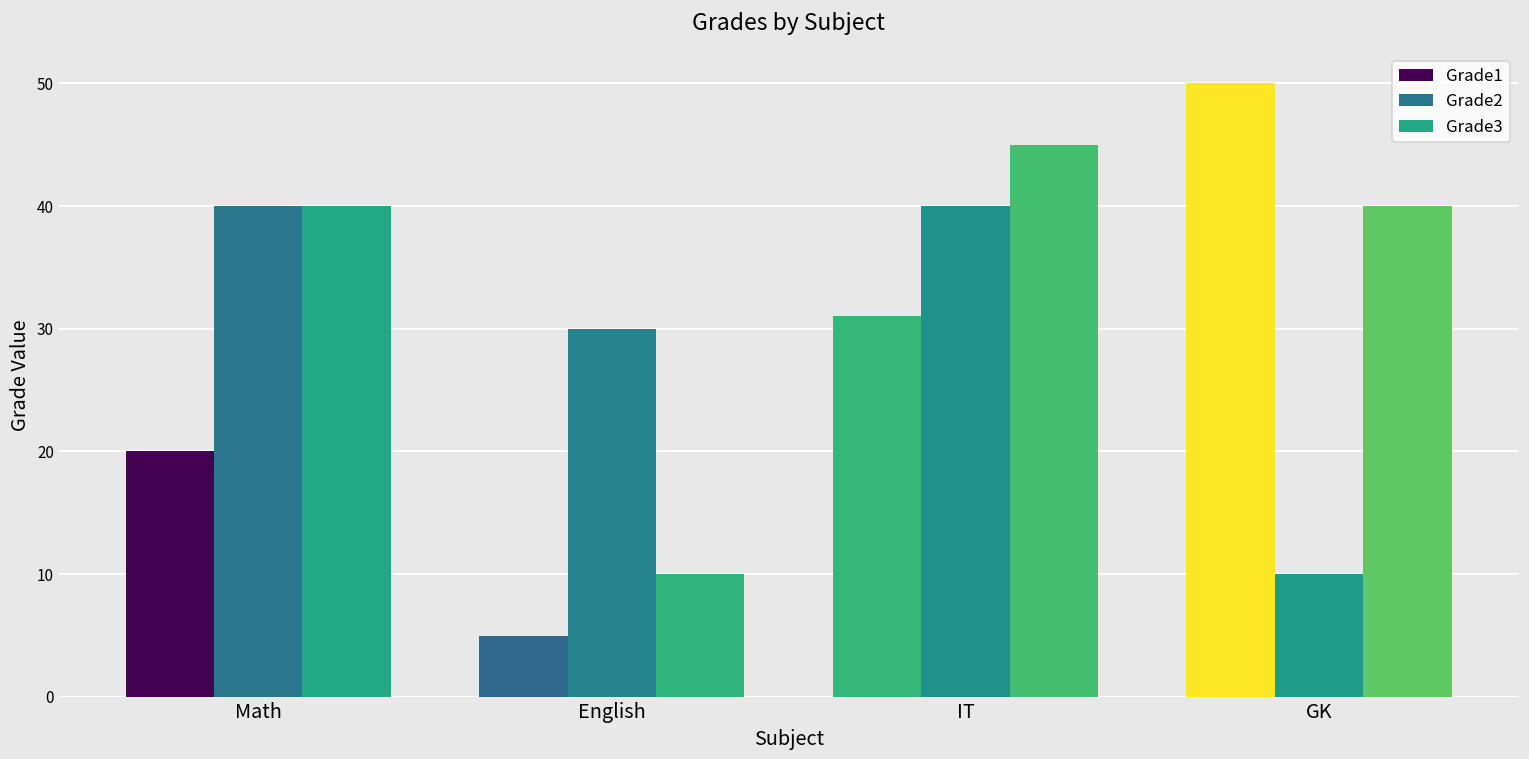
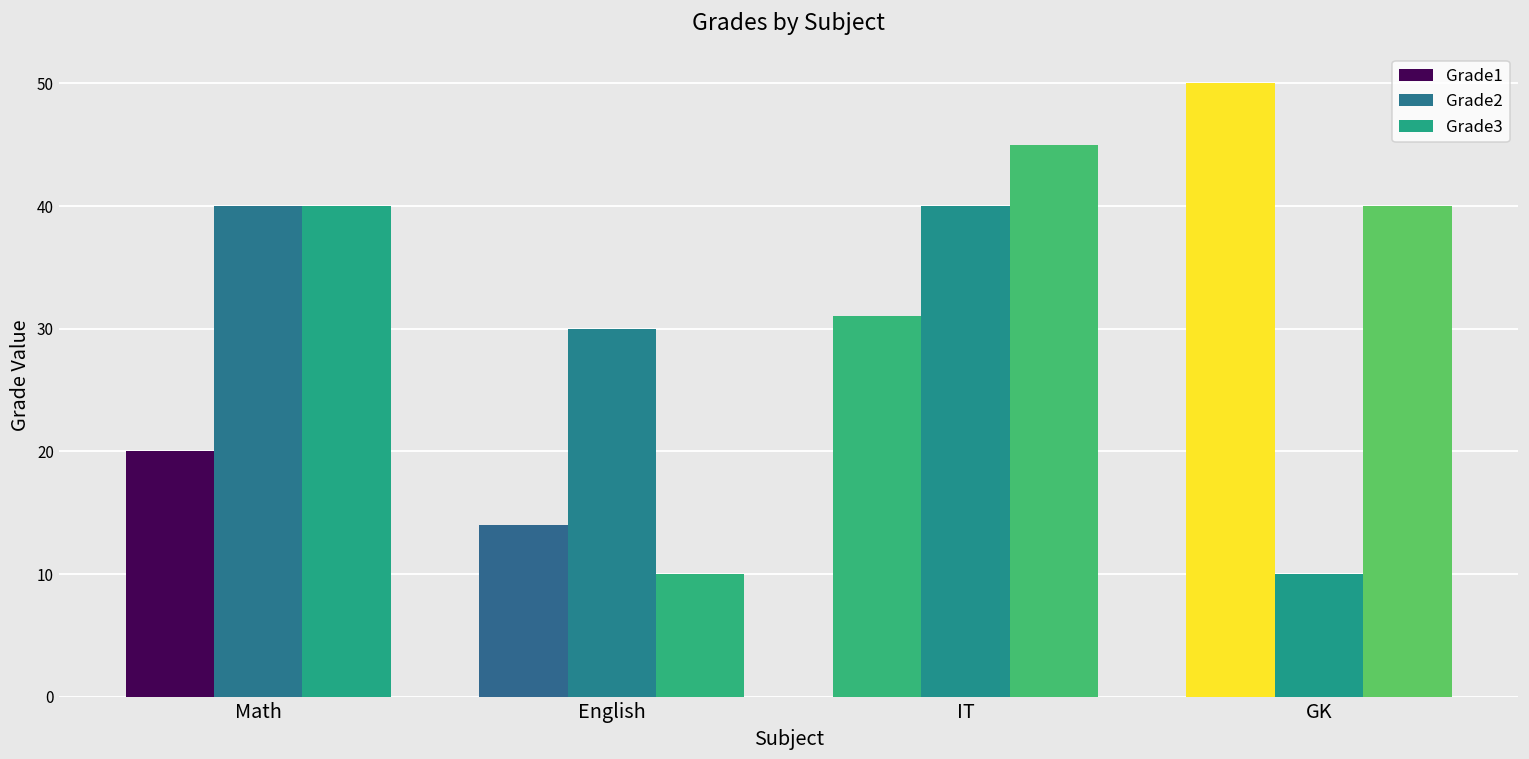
  {
    "Grade1": {
      "Math": 20,
-     "English": 5,
+     "English": 14,
      "IT": 31,
      "GK": 50
    }
  }
